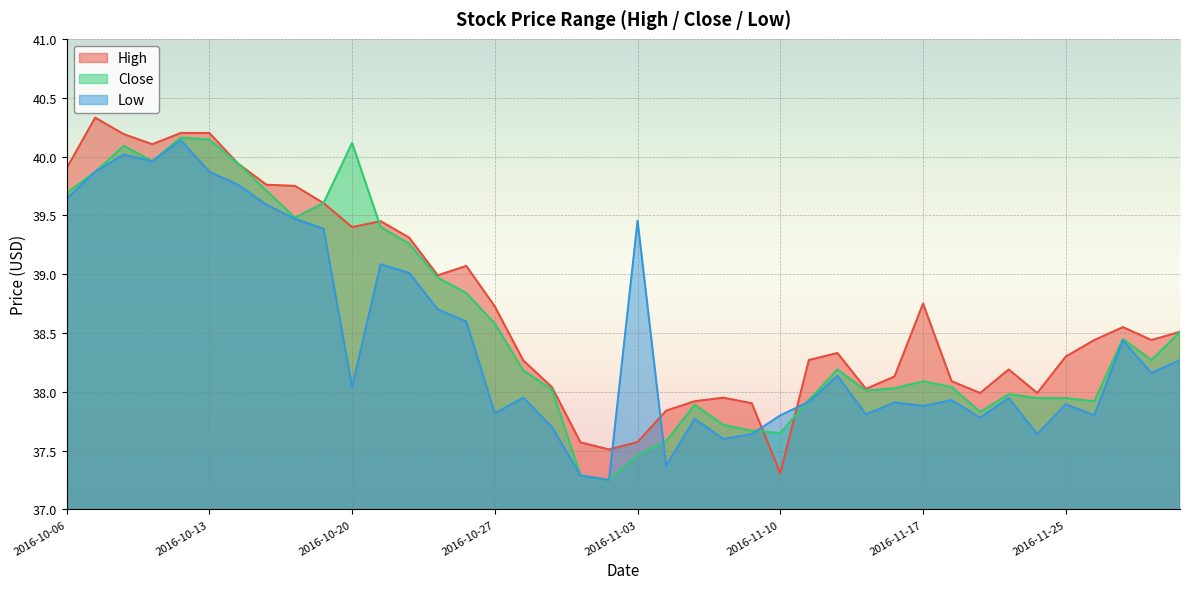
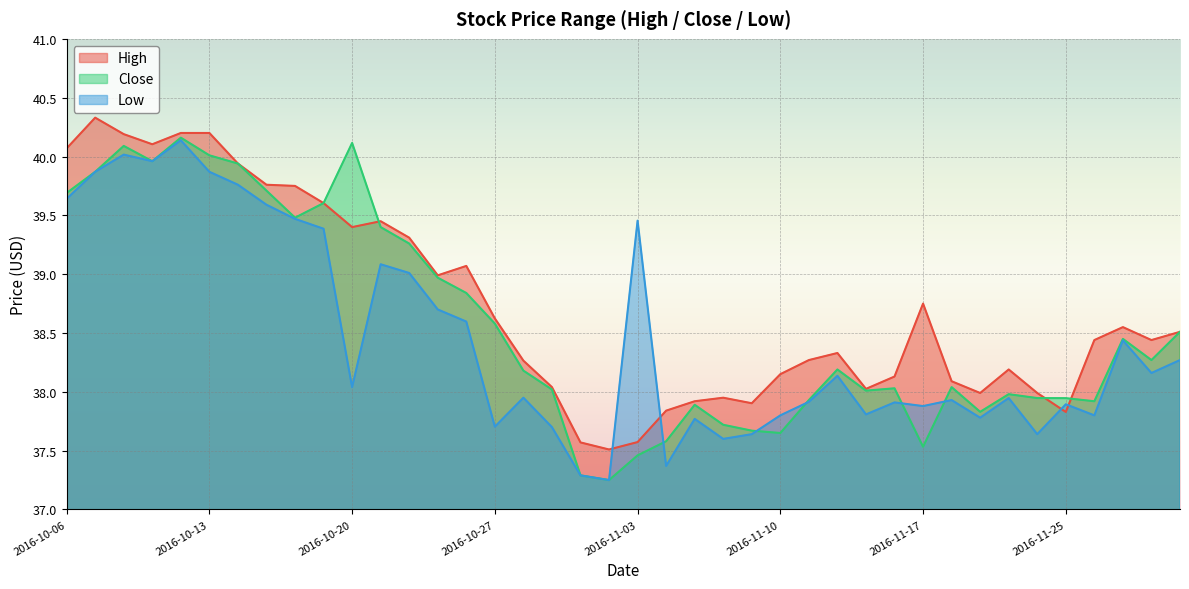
  {
    "High": {
-     "2016-10-06": 39.90,
+     "2016-10-06": 40.07,
      "2016-10-13": 40.20,
      "2016-10-20": 39.40,
-     "2016-10-27": 38.72,
+     "2016-10-27": 38.62,
      "2016-11-03": 37.57,
-     "2016-11-10": 37.31,
+     "2016-11-10": 38.15,
      "2016-11-17": 38.75,
-     "2016-11-25": 38.30
+     "2016-11-25": 37.83
    },
    "Close": {
      "2016-10-06": 39.69,
-     "2016-10-13": 40.14,
+     "2016-10-13": 40.01,
      "2016-10-20": 40.12,
      "2016-10-27": 38.58,
      "2016-11-03": 37.46,
      "2016-11-10": 37.65,
-     "2016-11-17": 38.09,
+     "2016-11-17": 37.53,
      "2016-11-25": 37.95
    },
    "Low": {
      "2016-10-06": 39.64,
      "2016-10-13": 39.87,
      "2016-10-20": 38.04,
-     "2016-10-27": 37.82,
+     "2016-10-27": 37.70,
      "2016-11-03": 39.46,
      "2016-11-10": 37.80,
      "2016-11-17": 37.88,
      "2016-11-25": 37.89
    }
  }
